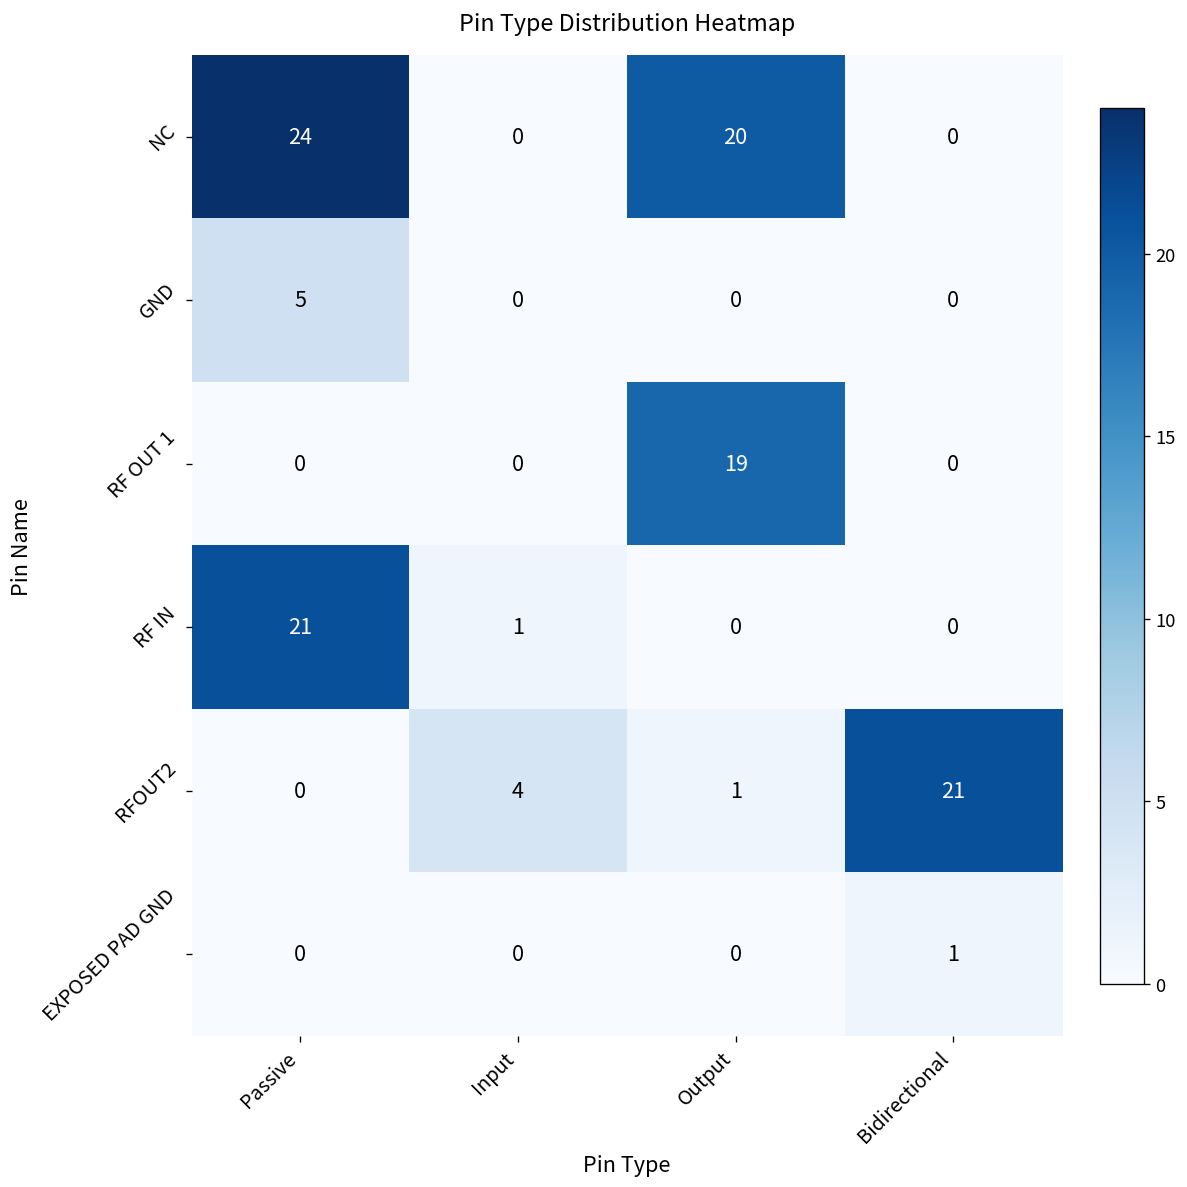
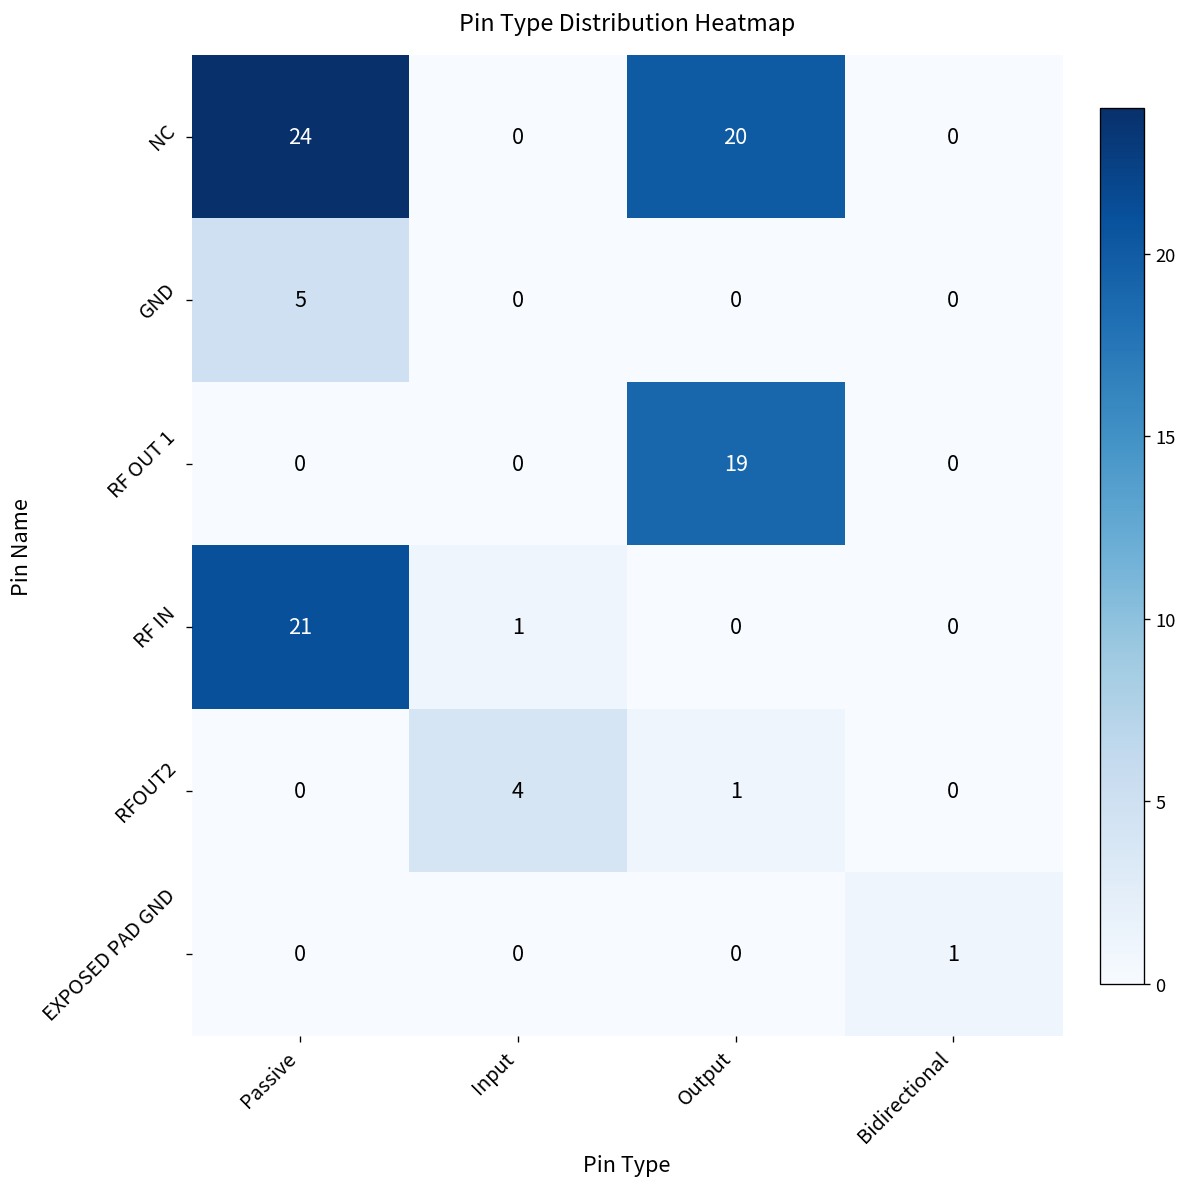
  {
    "NC": {
      "Passive": 24,
      "Input": 0,
      "Output": 20,
      "Bidirectional": 0
    },
    "GND": {
      "Passive": 5,
      "Input": 0,
      "Output": 0,
      "Bidirectional": 0
    },
    "RF OUT 1": {
      "Passive": 0,
      "Input": 0,
      "Output": 19,
      "Bidirectional": 0
    },
    "RF IN": {
      "Passive": 21,
      "Input": 1,
      "Output": 0,
      "Bidirectional": 0
    },
    "RFOUT2": {
      "Passive": 0,
      "Input": 4,
      "Output": 1,
-     "Bidirectional": 21
+     "Bidirectional": 0
    },
    "EXPOSED PAD GND": {
      "Passive": 0,
      "Input": 0,
      "Output": 0,
      "Bidirectional": 1
    }
  }
